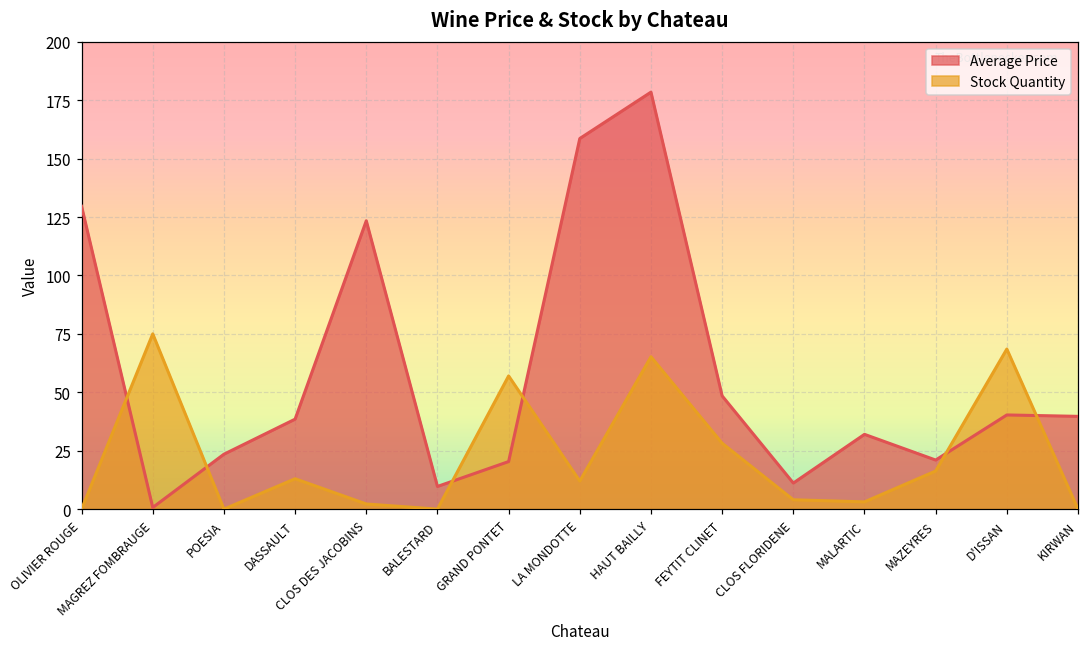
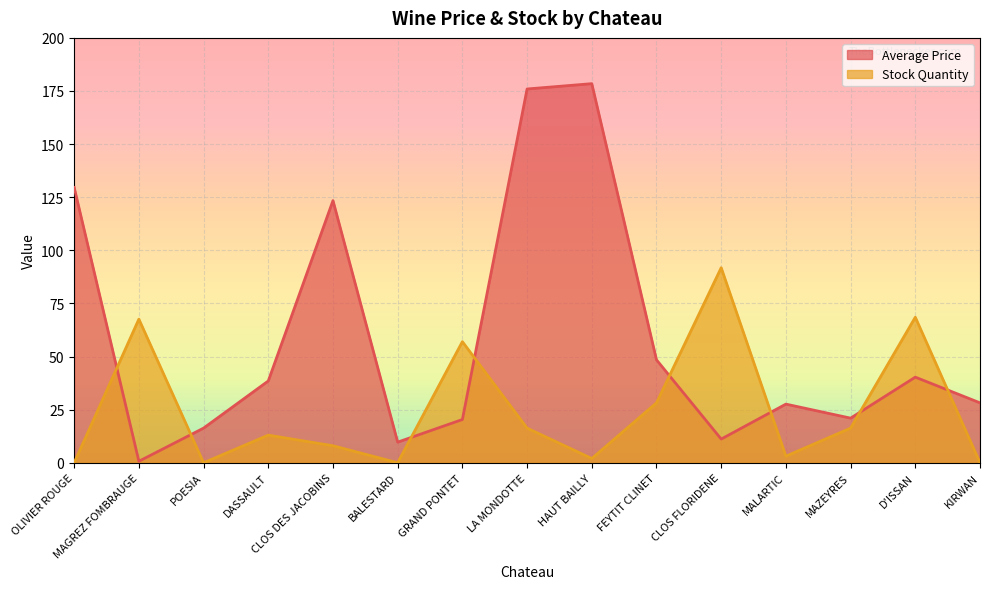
  {
    "Average Price": {
      "OLIVIER ROUGE": 130,
      "MAGREZ FOMBRAUGE": 1,
-     "POESIA": 24,
+     "POESIA": 16,
      "DASSAULT": 39,
      "CLOS DES JACOBINS": 123,
      "BALESTARD": 10,
      "GRAND PONTET": 20,
-     "LA MONDOTTE": 159,
+     "LA MONDOTTE": 176,
      "HAUT BAILLY": 178,
      "FEYTIT CLINET": 48,
      "CLOS FLORIDENE": 11,
-     "MALARTIC": 32,
+     "MALARTIC": 28,
      "MAZEYRES": 21,
      "D'ISSAN": 40,
-     "KIRWAN": 40
+     "KIRWAN": 28
    },
    "Stock Quantity": {
      "OLIVIER ROUGE": 0,
-     "MAGREZ FOMBRAUGE": 75,
+     "MAGREZ FOMBRAUGE": 68,
      "POESIA": 0,
      "DASSAULT": 13,
-     "CLOS DES JACOBINS": 2,
+     "CLOS DES JACOBINS": 8,
      "BALESTARD": 0,
      "GRAND PONTET": 57,
-     "LA MONDOTTE": 12,
-     "HAUT BAILLY": 65,
+     "LA MONDOTTE": 16,
+     "HAUT BAILLY": 2,
      "FEYTIT CLINET": 28,
-     "CLOS FLORIDENE": 4,
+     "CLOS FLORIDENE": 92,
      "MALARTIC": 3,
      "MAZEYRES": 16,
      "D'ISSAN": 69,
      "KIRWAN": 0
    }
  }
